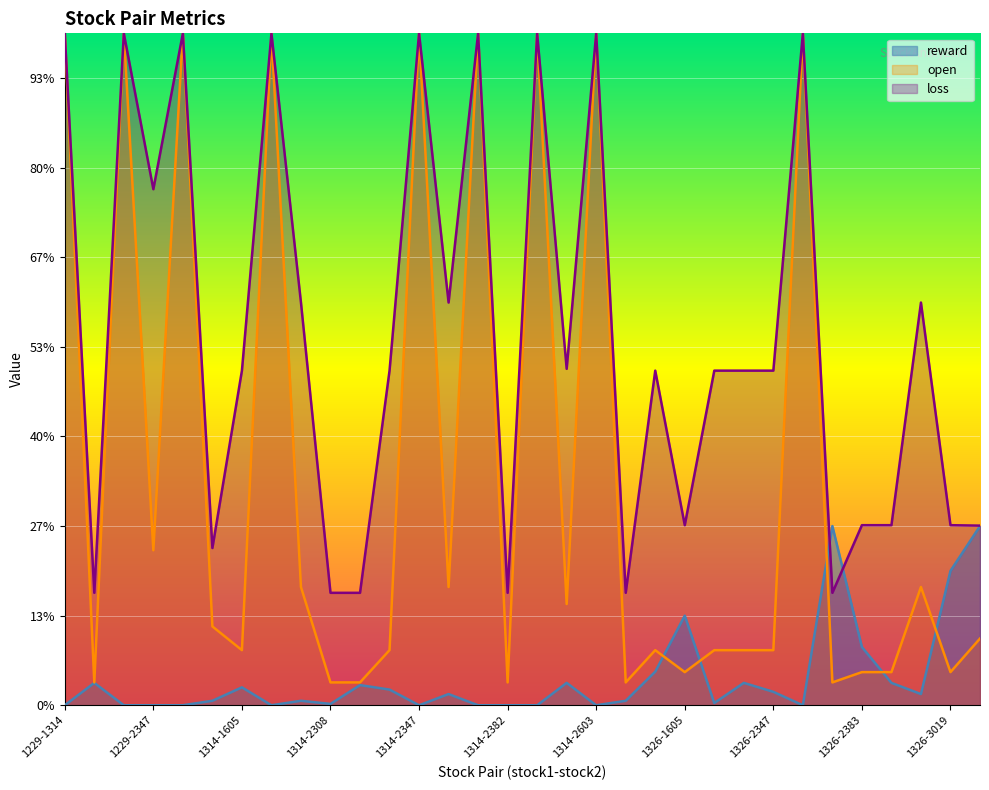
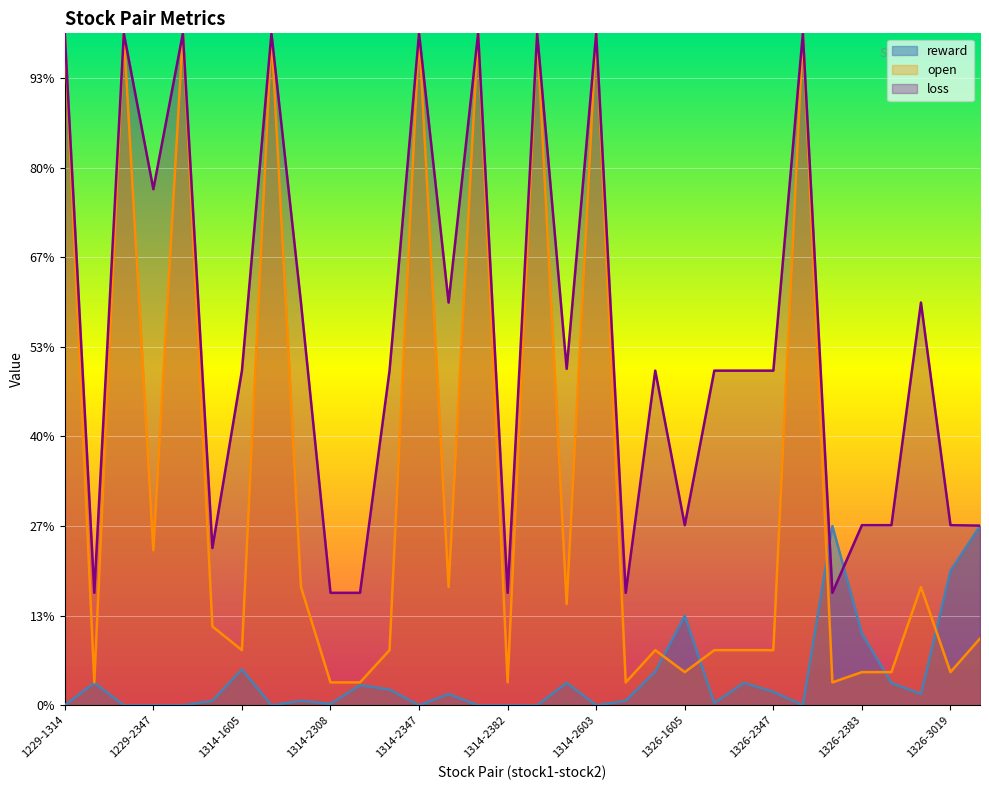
  {
    "reward": {
      "1229-1314": "0%",
      "1229-2347": "0%",
-     "1314-1605": "3%",
+     "1314-1605": "5%",
      "1314-2308": "0%",
      "1314-2347": "0%",
      "1314-2382": "0%",
      "1314-2603": "0%",
      "1326-1605": "13%",
      "1326-2347": "2%",
-     "1326-2383": "9%",
+     "1326-2383": "11%",
      "1326-3019": "20%"
    },
    "open": {
      "1229-2347": "23%",
      "1314-1605": "8%",
      "1314-2308": "3%",
      "1314-2382": "3%",
      "1326-1605": "5%",
      "1326-2347": "8%",
      "1326-2383": "5%",
      "1326-3019": "5%"
    },
    "loss": {
      "1229-2347": "77%",
      "1314-1605": "50%",
      "1314-2308": "17%",
      "1314-2382": "17%",
      "1326-1605": "27%",
      "1326-2347": "50%",
      "1326-2383": "27%",
      "1326-3019": "27%"
    }
  }
